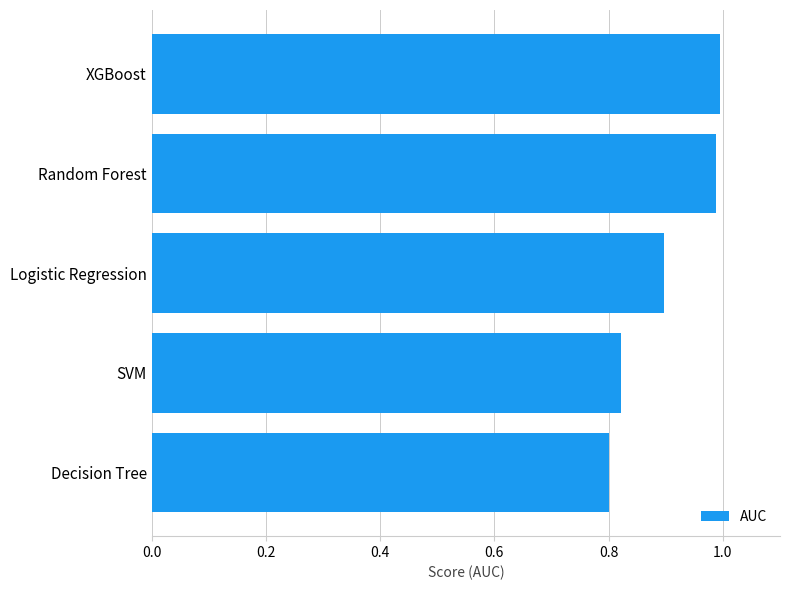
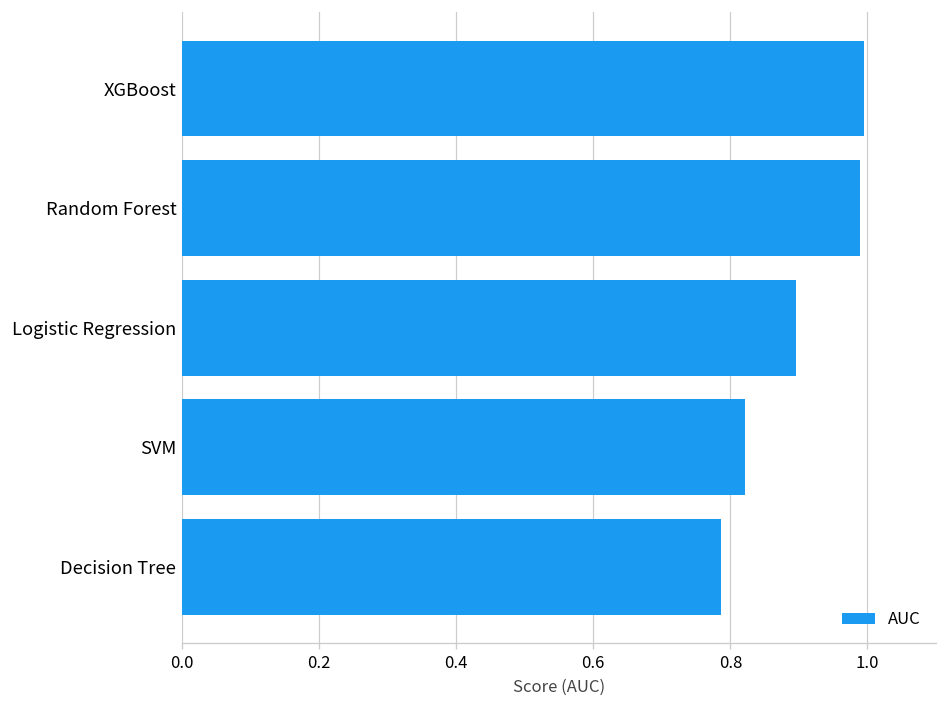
  {
    "XGBoost": 0.99,
    "Random Forest": 0.99,
    "Logistic Regression": 0.90,
    "SVM": 0.82,
-   "Decision Tree": 0.80
+   "Decision Tree": 0.79
  }
